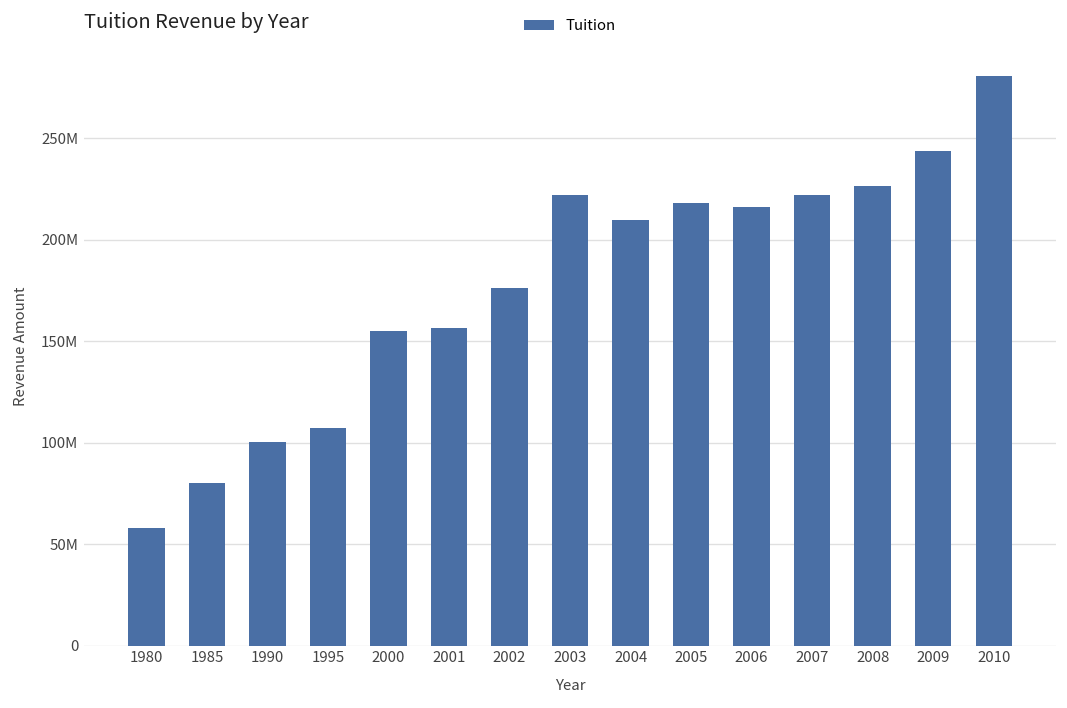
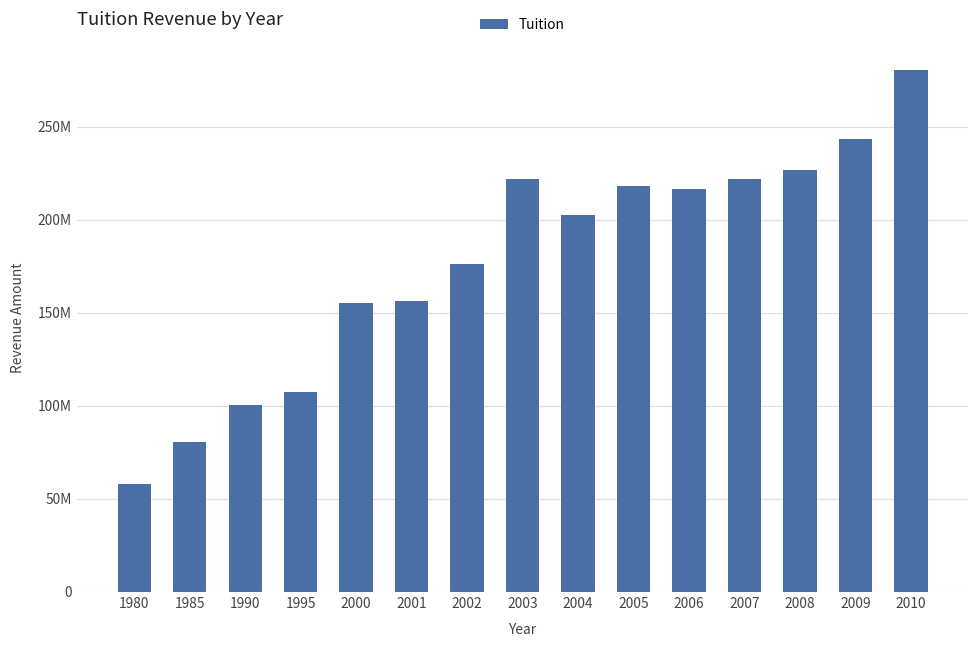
  {
    "1980": 58000000,
    "1985": 80000000,
    "1990": 100000000,
    "1995": 107000000,
    "2000": 155000000,
    "2001": 157000000,
    "2002": 176000000,
    "2003": 222000000,
-   "2004": 209000000,
+   "2004": 203000000,
    "2005": 218000000,
    "2006": 216000000,
    "2007": 222000000,
    "2008": 227000000,
    "2009": 244000000,
    "2010": 281000000
  }
